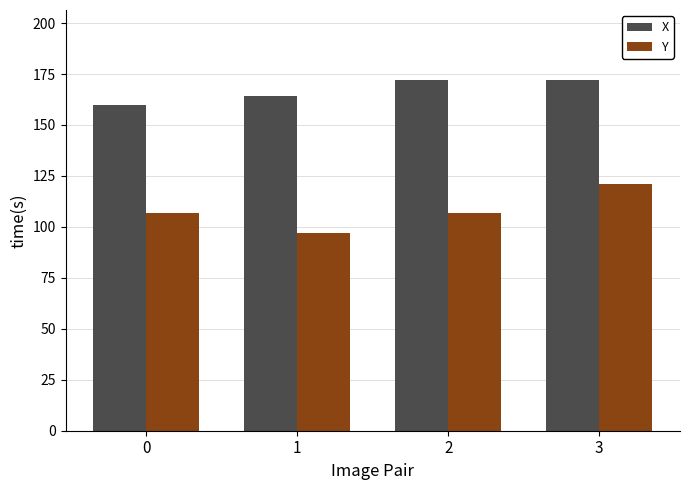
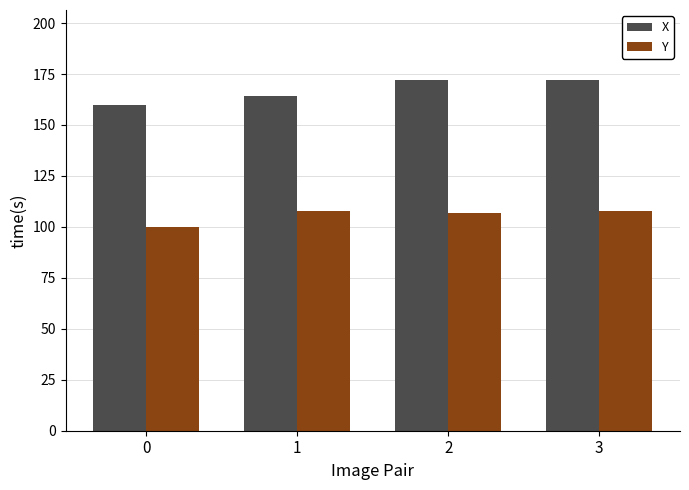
  {
    "X": {
      "0": 160,
      "1": 164,
      "2": 172,
      "3": 172
    },
    "Y": {
-     "0": 107,
-     "1": 97,
+     "0": 100,
+     "1": 108,
      "2": 107,
-     "3": 121
+     "3": 108
    }
  }
